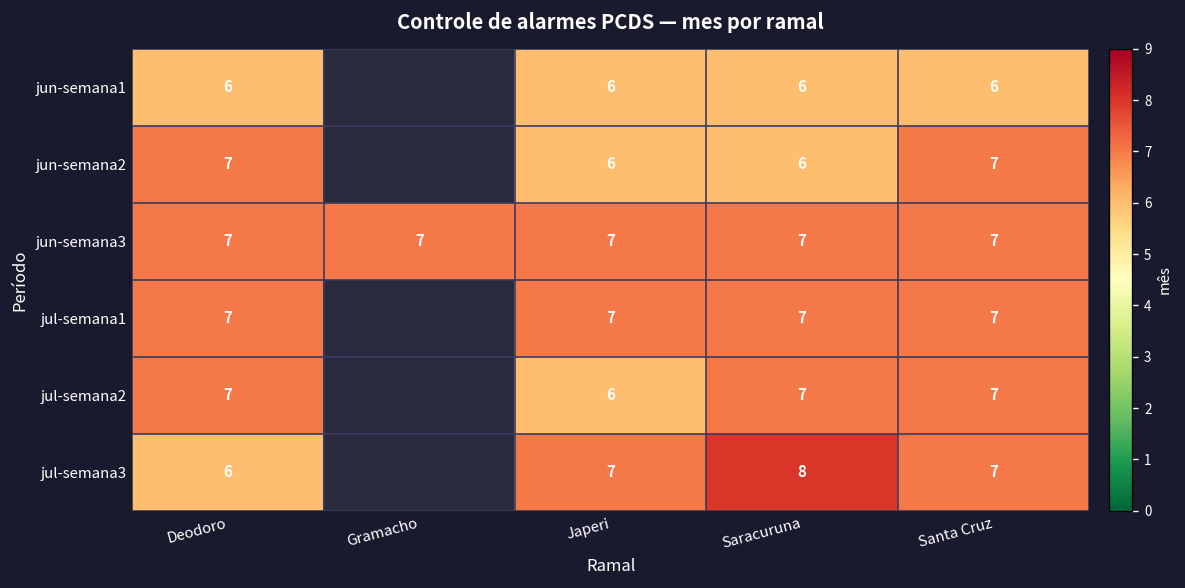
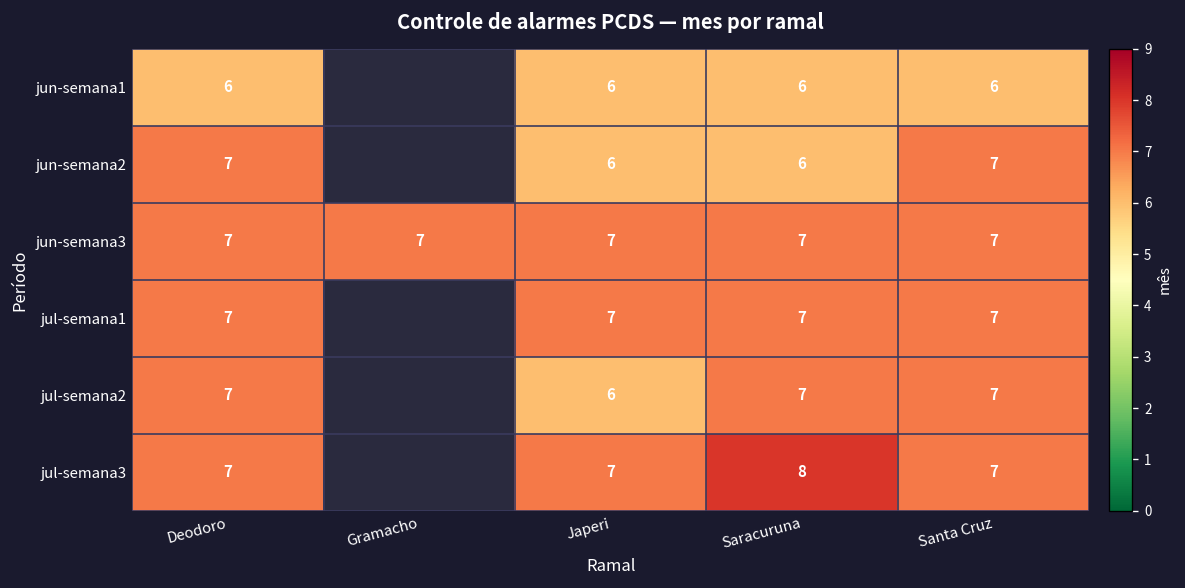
  {
    "jun-semana1": {
      "Deodoro": 6,
      "Japeri": 6,
      "Saracuruna": 6,
      "Santa Cruz": 6
    },
    "jun-semana2": {
      "Deodoro": 7,
      "Japeri": 6,
      "Saracuruna": 6,
      "Santa Cruz": 7
    },
    "jun-semana3": {
      "Deodoro": 7,
      "Gramacho": 7,
      "Japeri": 7,
      "Saracuruna": 7,
      "Santa Cruz": 7
    },
    "jul-semana1": {
      "Deodoro": 7,
      "Japeri": 7,
      "Saracuruna": 7,
      "Santa Cruz": 7
    },
    "jul-semana2": {
      "Deodoro": 7,
      "Japeri": 6,
      "Saracuruna": 7,
      "Santa Cruz": 7
    },
    "jul-semana3": {
-     "Deodoro": 6,
+     "Deodoro": 7,
      "Japeri": 7,
      "Saracuruna": 8,
      "Santa Cruz": 7
    }
  }
